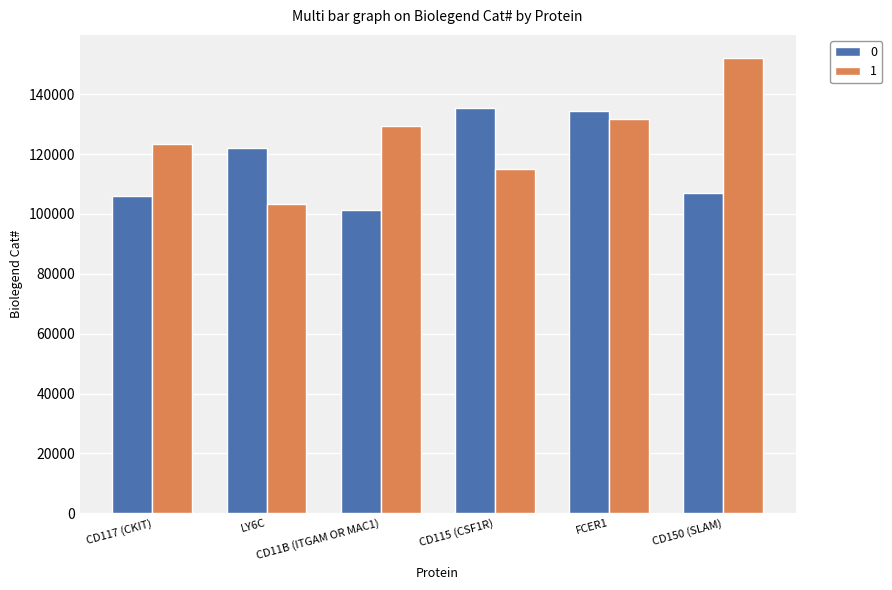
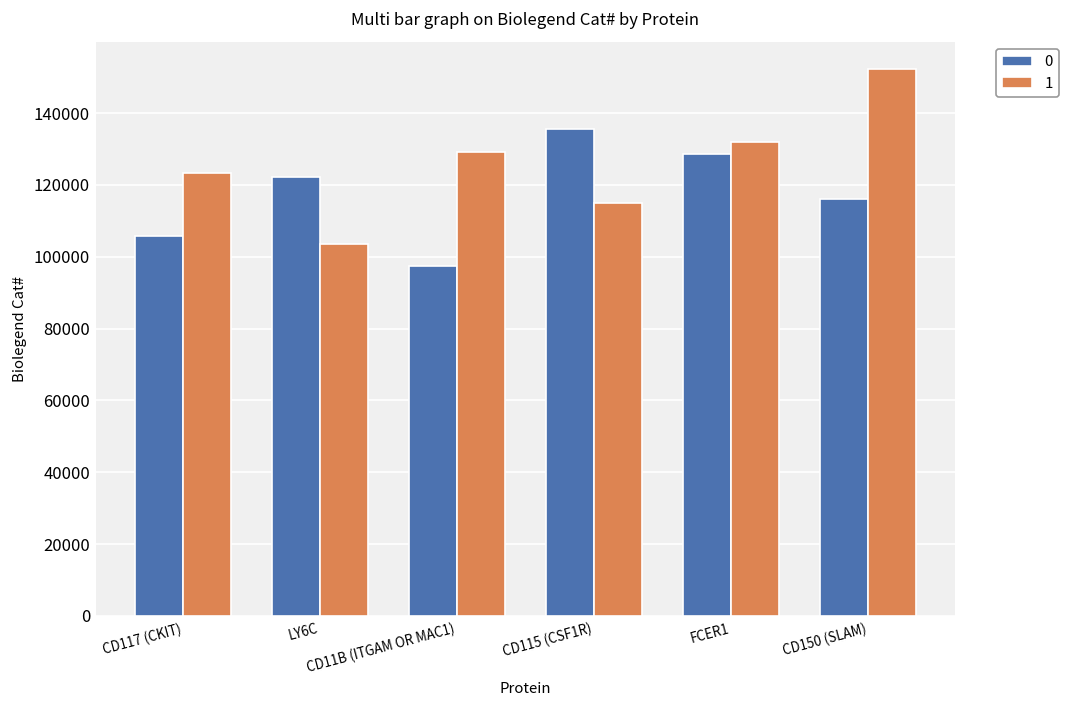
  {
    "0": {
      "CD117 (CKIT)": 106000,
      "LY6C": 122000,
-     "CD11B (ITGAM OR MAC1)": 101000,
+     "CD11B (ITGAM OR MAC1)": 98000,
      "CD115 (CSF1R)": 136000,
-     "FCER1": 134000,
-     "CD150 (SLAM)": 107000
+     "FCER1": 129000,
+     "CD150 (SLAM)": 116000
    },
    "1": {
      "CD117 (CKIT)": 123000,
      "LY6C": 103000,
      "CD11B (ITGAM OR MAC1)": 129000,
      "CD115 (CSF1R)": 115000,
      "FCER1": 132000,
      "CD150 (SLAM)": 152000
    }
  }
